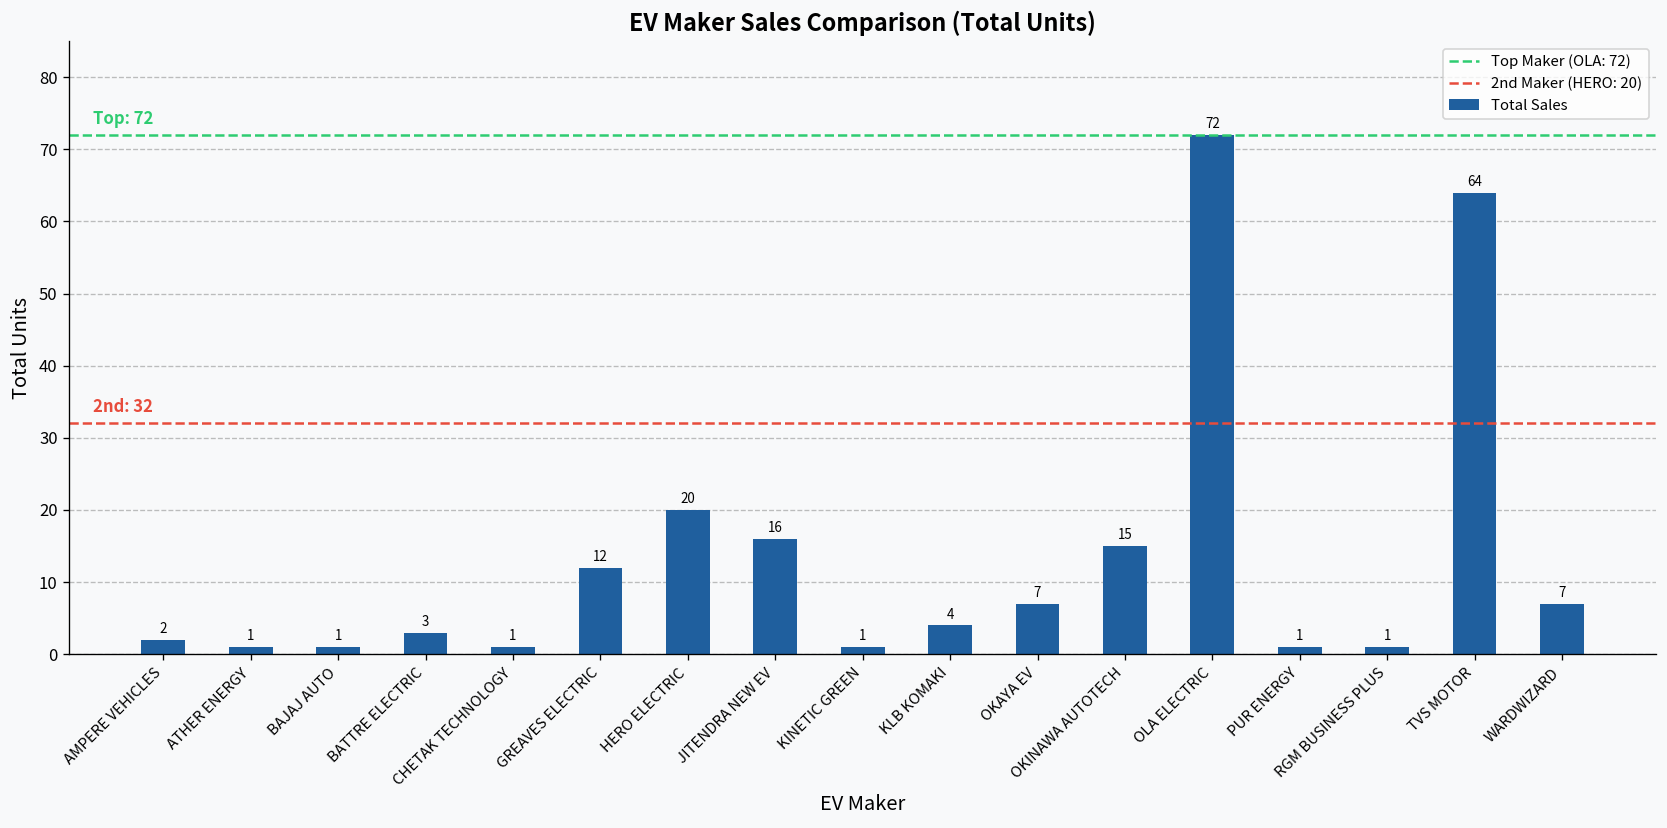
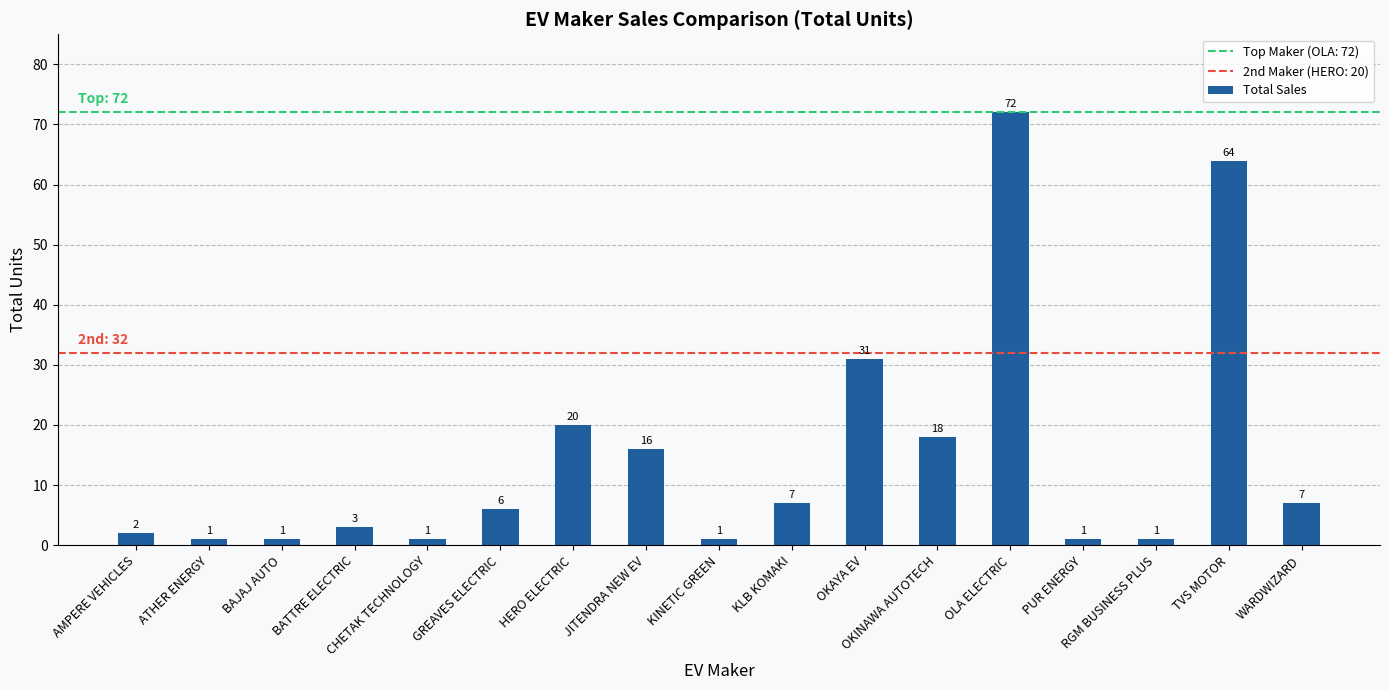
  {
    "AMPERE VEHICLES": 2,
    "ATHER ENERGY": 1,
    "BAJAJ AUTO": 1,
    "BATTRE ELECTRIC": 3,
    "CHETAK TECHNOLOGY": 1,
-   "GREAVES ELECTRIC": 12,
+   "GREAVES ELECTRIC": 6,
    "HERO ELECTRIC": 20,
    "JITENDRA NEW EV": 16,
    "KINETIC GREEN": 1,
-   "KLB KOMAKI": 4,
-   "OKAYA EV": 7,
-   "OKINAWA AUTOTECH": 15,
+   "KLB KOMAKI": 7,
+   "OKAYA EV": 31,
+   "OKINAWA AUTOTECH": 18,
    "OLA ELECTRIC": 72,
    "PUR ENERGY": 1,
    "RGM BUSINESS PLUS": 1,
    "TVS MOTOR": 64,
    "WARDWIZARD": 7
  }
